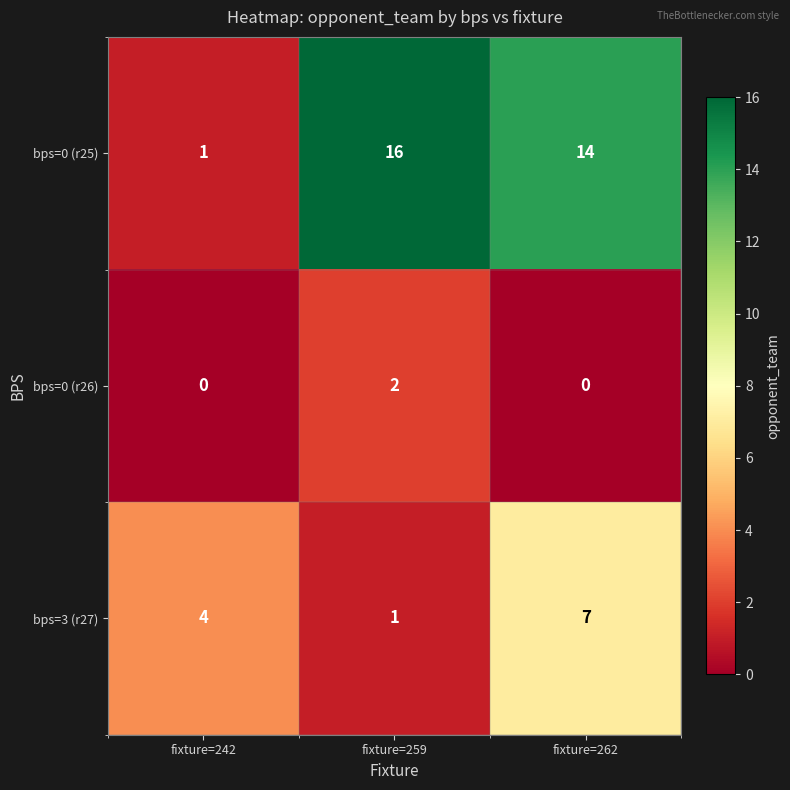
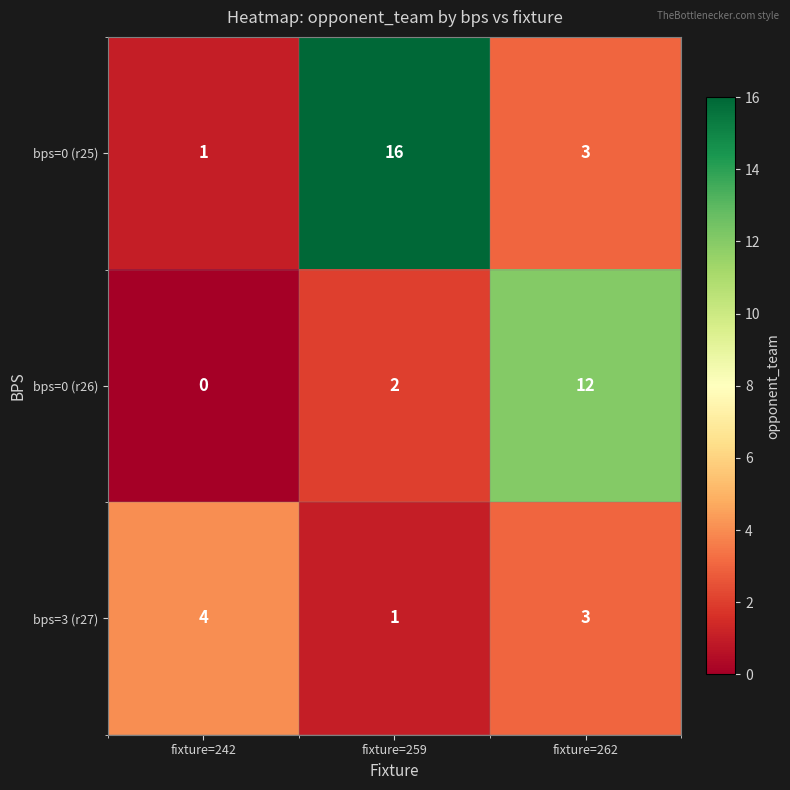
  {
    "bps=0 (r25)": {
      "fixture=242": 1,
      "fixture=259": 16,
-     "fixture=262": 14
+     "fixture=262": 3
    },
    "bps=0 (r26)": {
      "fixture=242": 0,
      "fixture=259": 2,
-     "fixture=262": 0
+     "fixture=262": 12
    },
    "bps=3 (r27)": {
      "fixture=242": 4,
      "fixture=259": 1,
-     "fixture=262": 7
+     "fixture=262": 3
    }
  }
